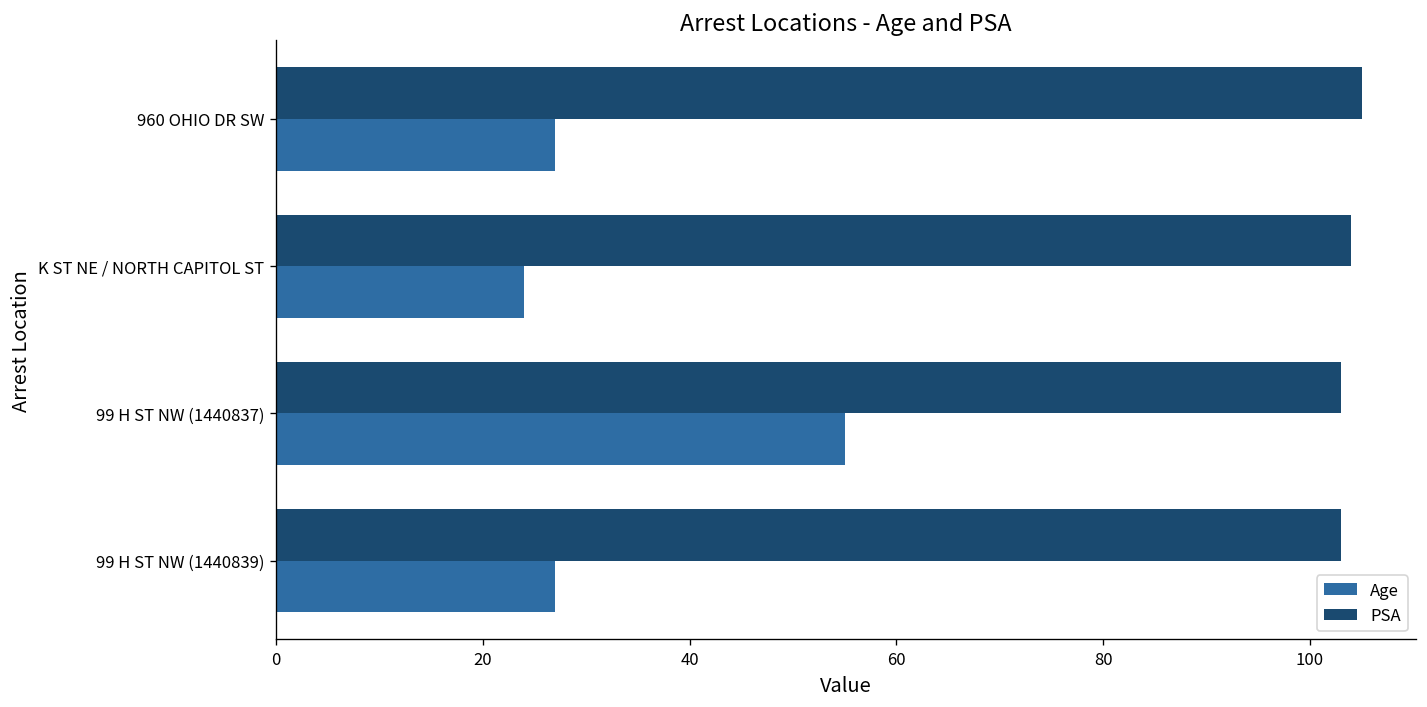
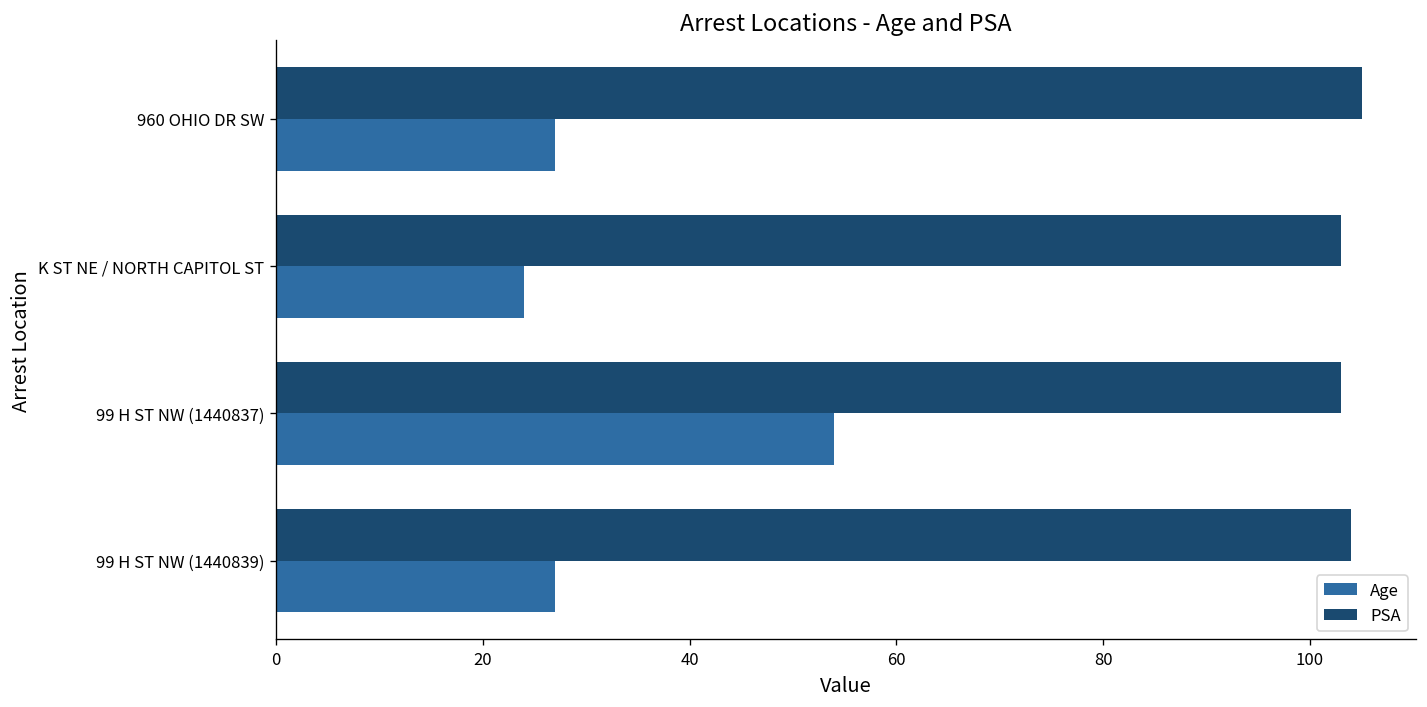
  {
    "Age": {
      "960 OHIO DR SW": 27,
      "K ST NE / NORTH CAPITOL ST": 24,
-     "99 H ST NW (1440837)": 55,
+     "99 H ST NW (1440837)": 54,
      "99 H ST NW (1440839)": 27
    },
    "PSA": {
      "960 OHIO DR SW": 105,
-     "K ST NE / NORTH CAPITOL ST": 104,
+     "K ST NE / NORTH CAPITOL ST": 103,
      "99 H ST NW (1440837)": 103,
-     "99 H ST NW (1440839)": 103
+     "99 H ST NW (1440839)": 104
    }
  }
